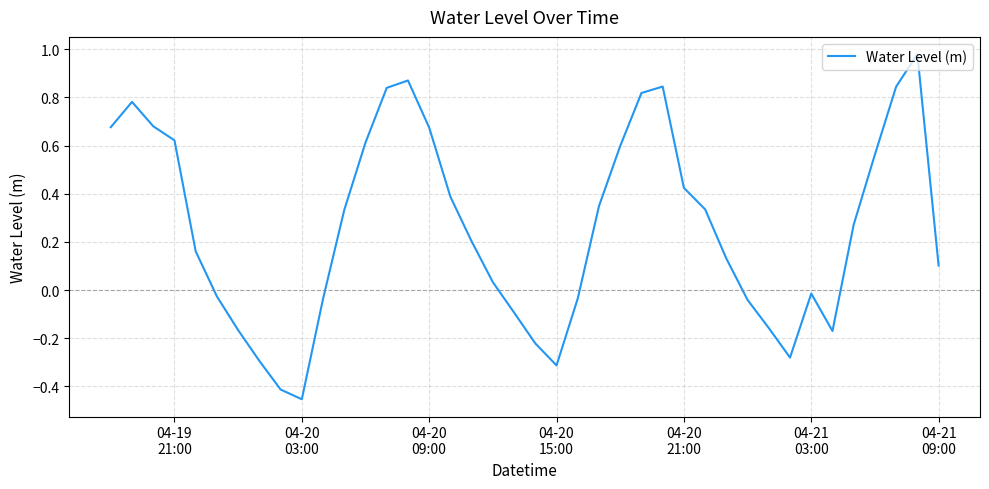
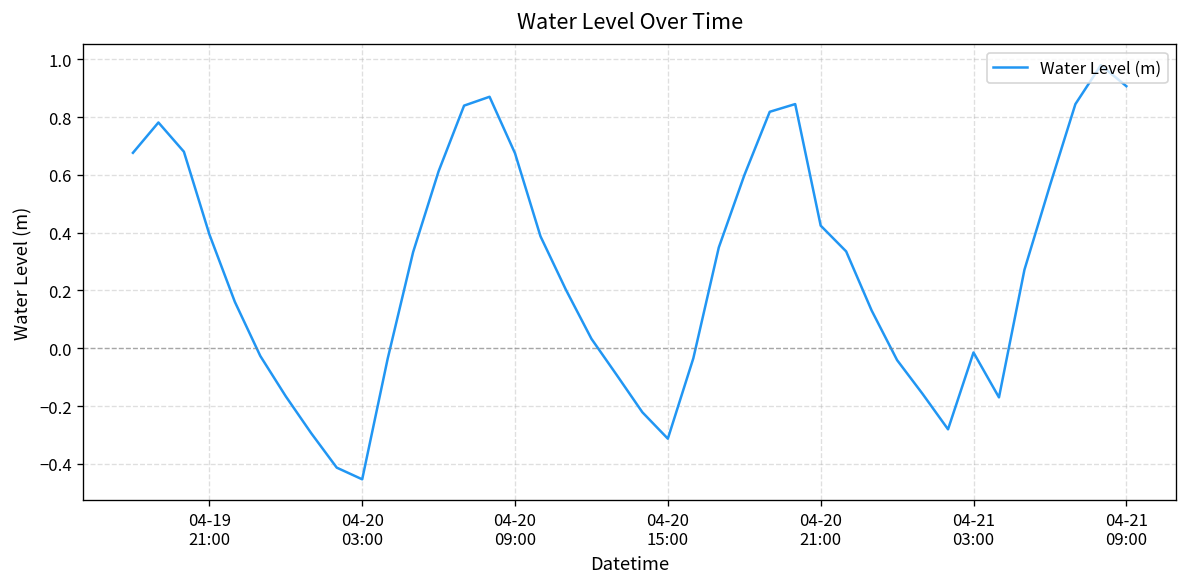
  {
-   "04-19 21:00": 0.62,
+   "04-19 21:00": 0.39,
    "04-20 03:00": -0.45,
    "04-20 09:00": 0.67,
    "04-20 15:00": -0.31,
    "04-20 21:00": 0.42,
    "04-21 03:00": -0.01,
-   "04-21 09:00": 0.10
+   "04-21 09:00": 0.91
  }
